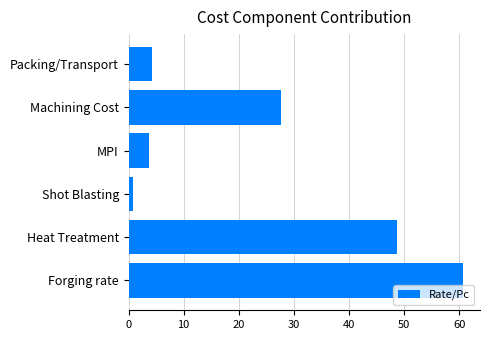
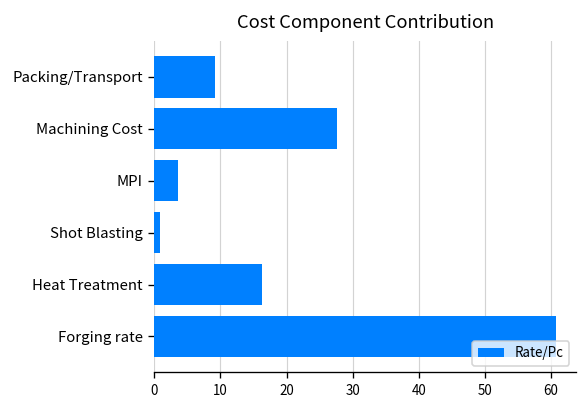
  {
-   "Packing/Transport": 4,
+   "Packing/Transport": 9,
    "Machining Cost": 28,
    "MPI": 4,
    "Shot Blasting": 1,
-   "Heat Treatment": 49,
+   "Heat Treatment": 16,
    "Forging rate": 61
  }
